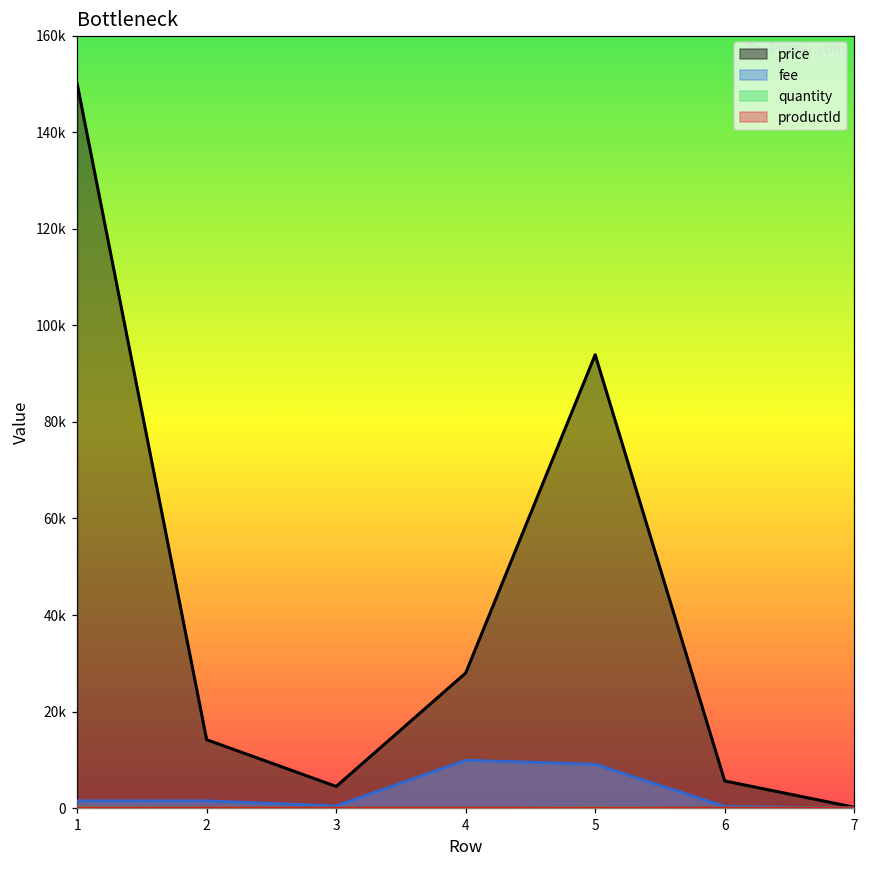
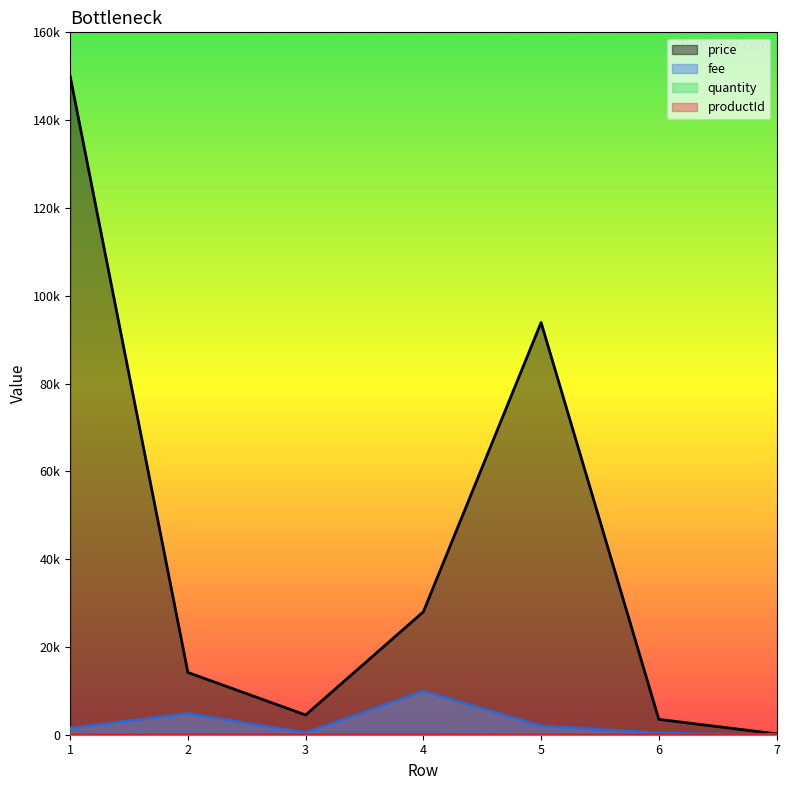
  {
    "price": {
      "1": 150000,
      "2": 14000,
      "3": 5000,
      "4": 28000,
      "5": 94000,
-     "6": 6000
+     "6": 4000
    },
    "fee": {
      "1": 2000,
-     "2": 2000,
+     "2": 5000,
      "4": 10000,
-     "5": 9000
+     "5": 2000
    }
  }
